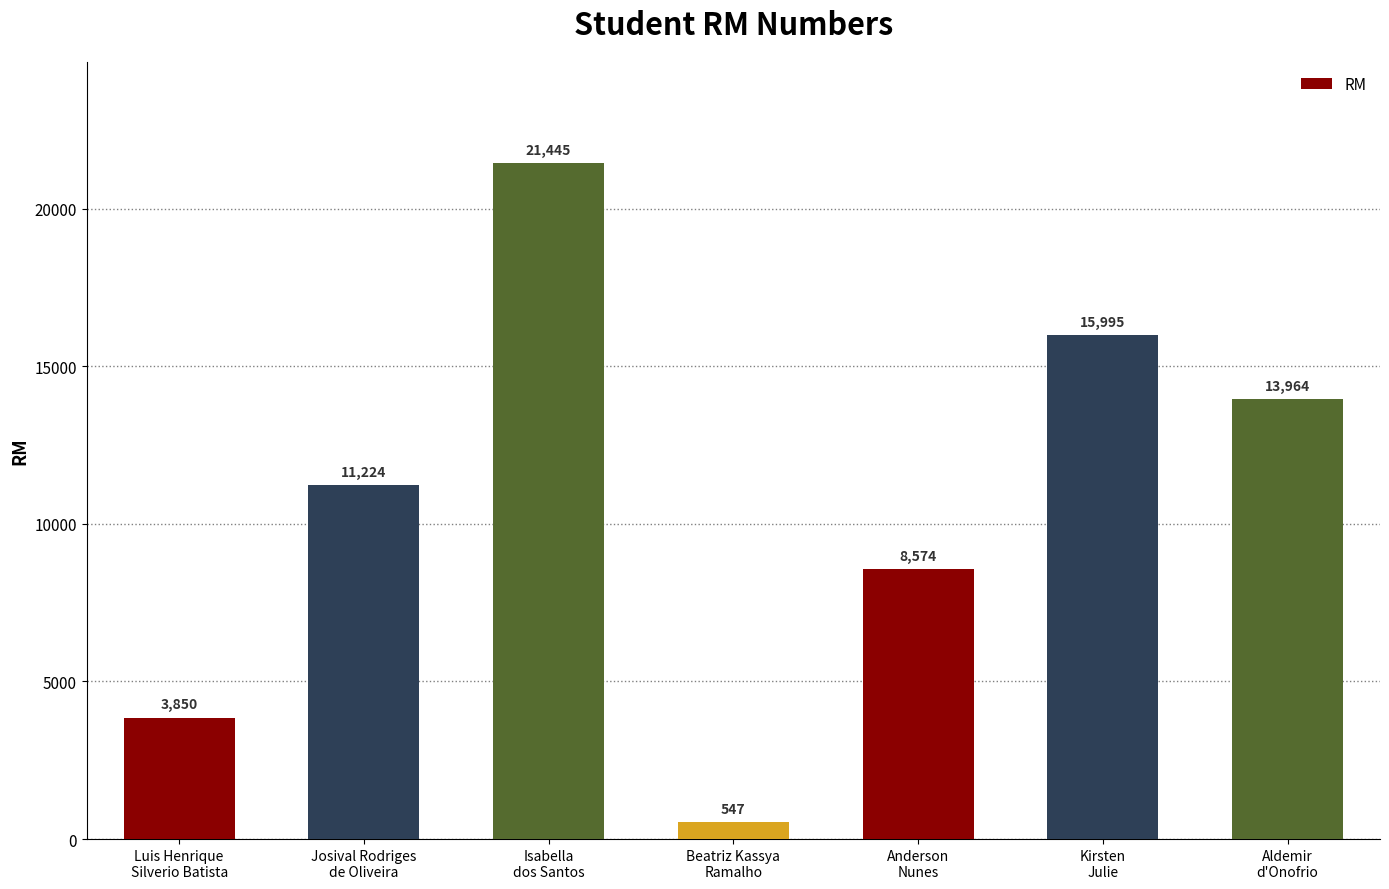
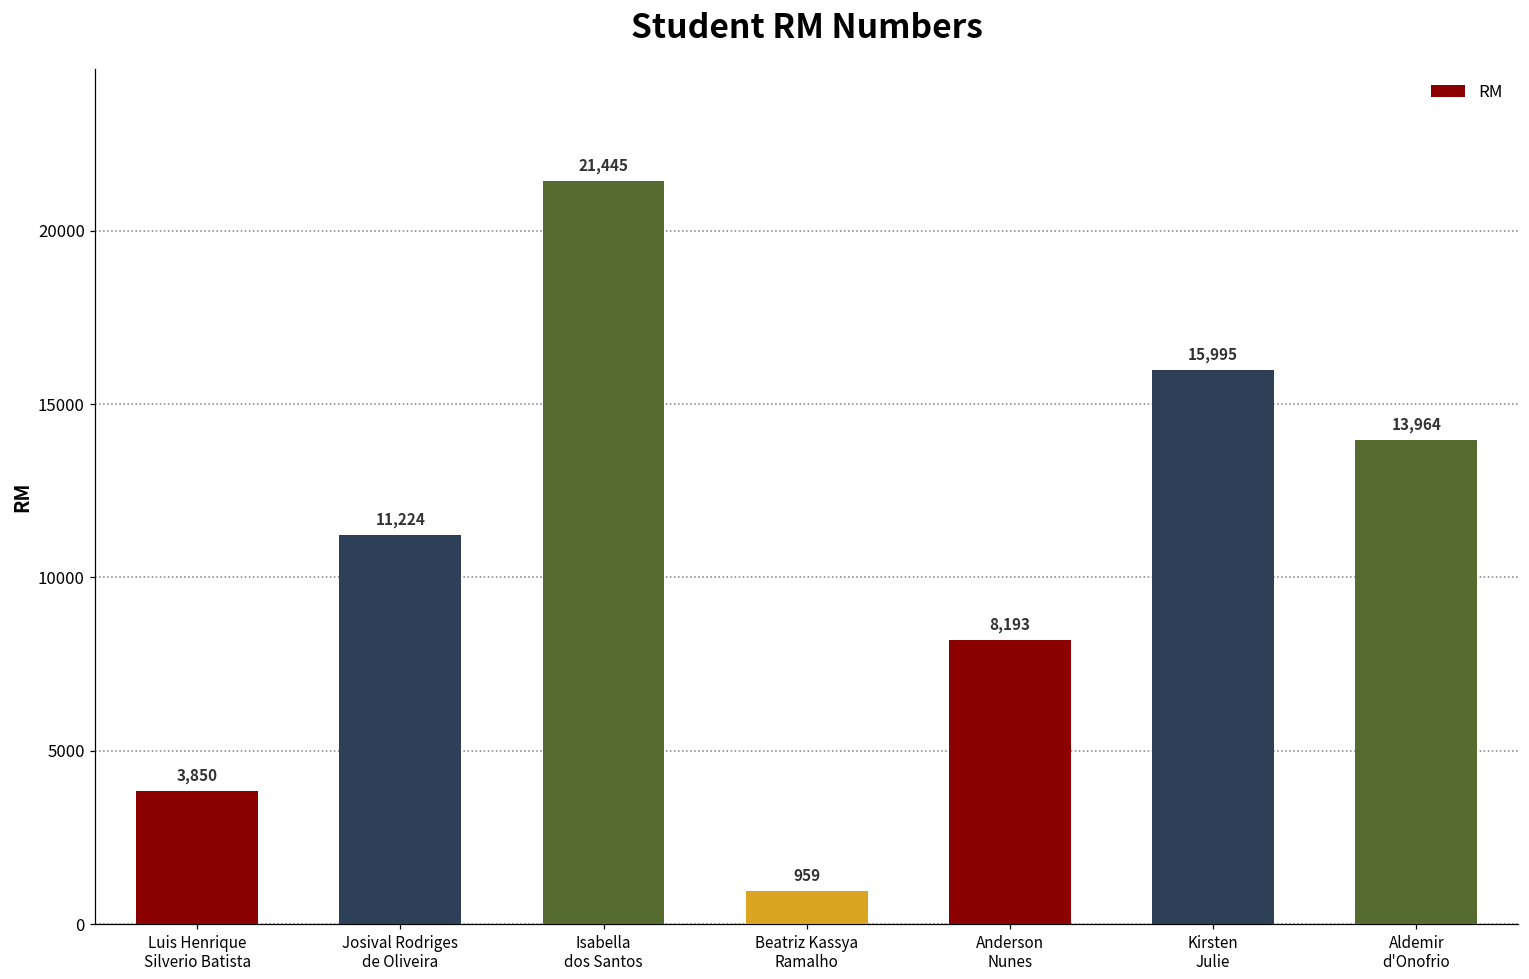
  {
    "Luis Henrique Silverio Batista": "3,850",
    "Josival Rodriges de Oliveira": "11,224",
    "Isabella dos Santos": "21,445",
-   "Beatriz Kassya Ramalho": "547",
-   "Anderson Nunes": "8,574",
+   "Beatriz Kassya Ramalho": "959",
+   "Anderson Nunes": "8,193",
    "Kirsten Julie": "15,995",
    "Aldemir d'Onofrio": "13,964"
  }
